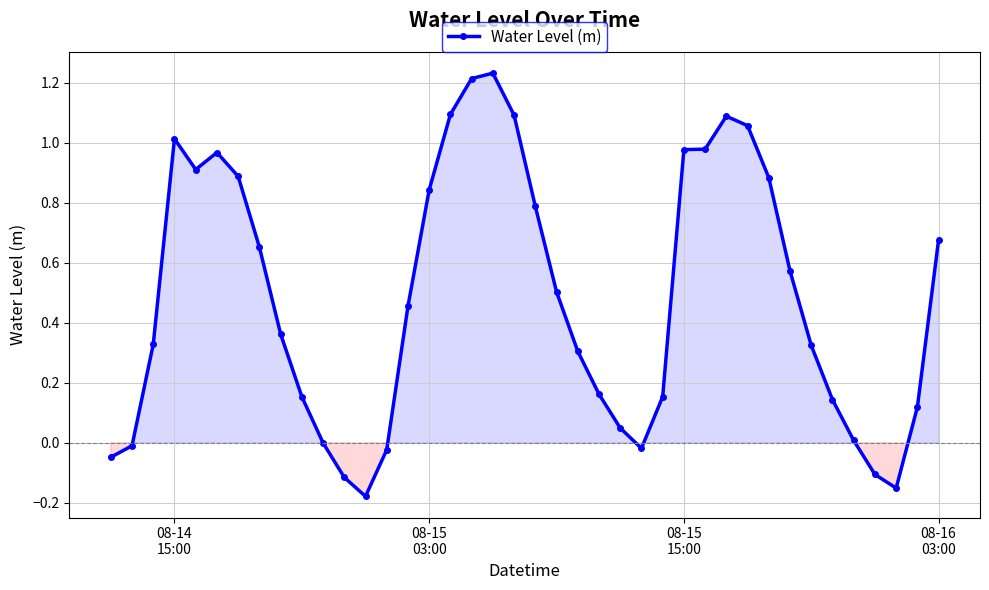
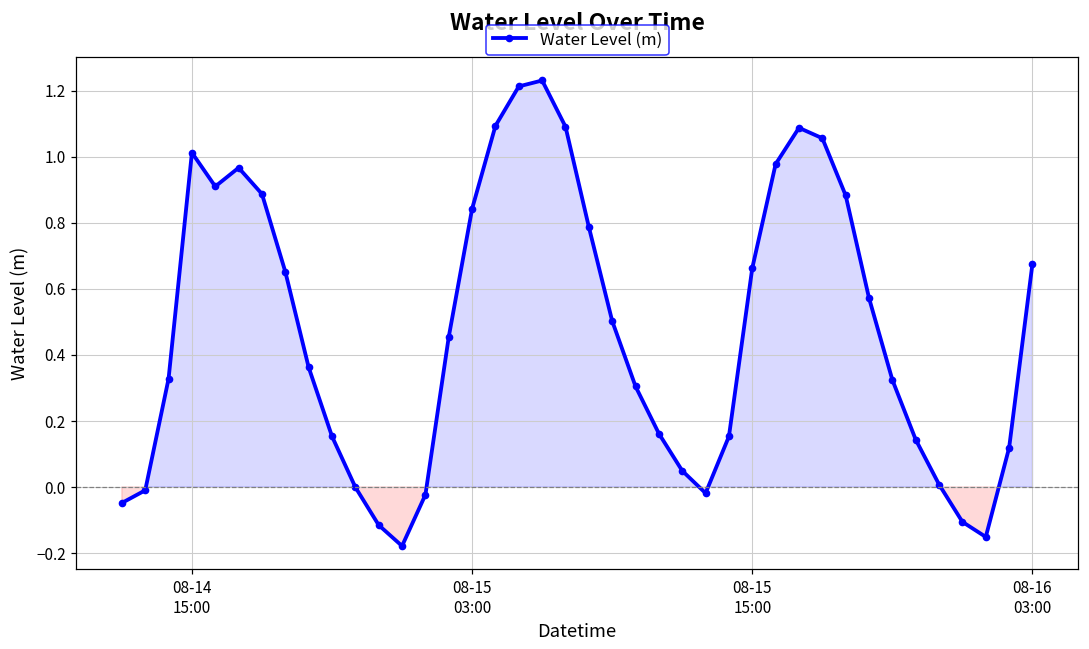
  {
    "08-14 15:00": 1.01,
    "08-15 03:00": 0.84,
-   "08-15 15:00": 0.98,
+   "08-15 15:00": 0.66,
    "08-16 03:00": 0.68
  }
